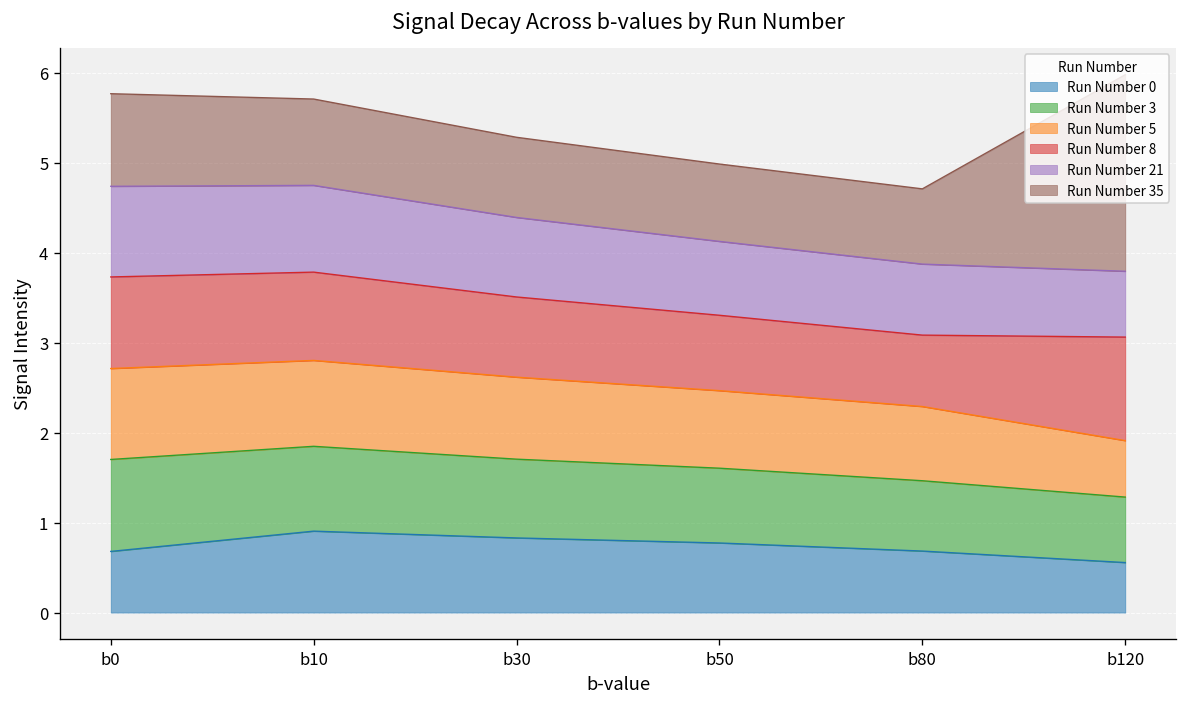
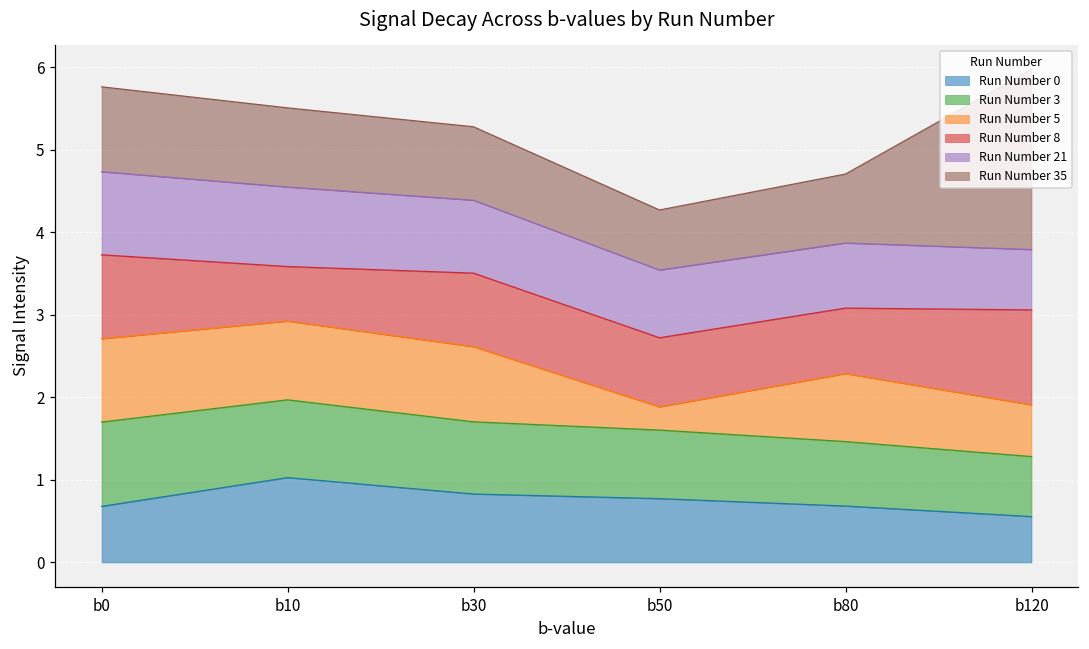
  {
    "Run Number 0": {
      "b0": 0.7,
-     "b10": 0.9,
+     "b10": 1.0,
      "b30": 0.8,
      "b50": 0.8,
      "b80": 0.7,
      "b120": 0.6
    },
    "Run Number 3": {
      "b0": 1.0,
      "b10": 0.9,
      "b30": 0.9,
      "b50": 0.8,
      "b80": 0.8,
      "b120": 0.7
    },
    "Run Number 5": {
      "b0": 1.0,
      "b10": 1.0,
      "b30": 0.9,
-     "b50": 0.9,
+     "b50": 0.3,
      "b80": 0.8,
      "b120": 0.6
    },
    "Run Number 8": {
      "b0": 1.0,
-     "b10": 1.0,
+     "b10": 0.7,
      "b30": 0.9,
      "b50": 0.8,
      "b80": 0.8,
      "b120": 1.2
    },
    "Run Number 21": {
      "b0": 1.0,
      "b10": 1.0,
      "b30": 0.9,
      "b50": 0.8,
      "b80": 0.8,
      "b120": 0.7
    },
    "Run Number 35": {
      "b0": 1.0,
      "b10": 1.0,
      "b30": 0.9,
-     "b50": 0.9,
+     "b50": 0.7,
      "b80": 0.8
    }
  }
